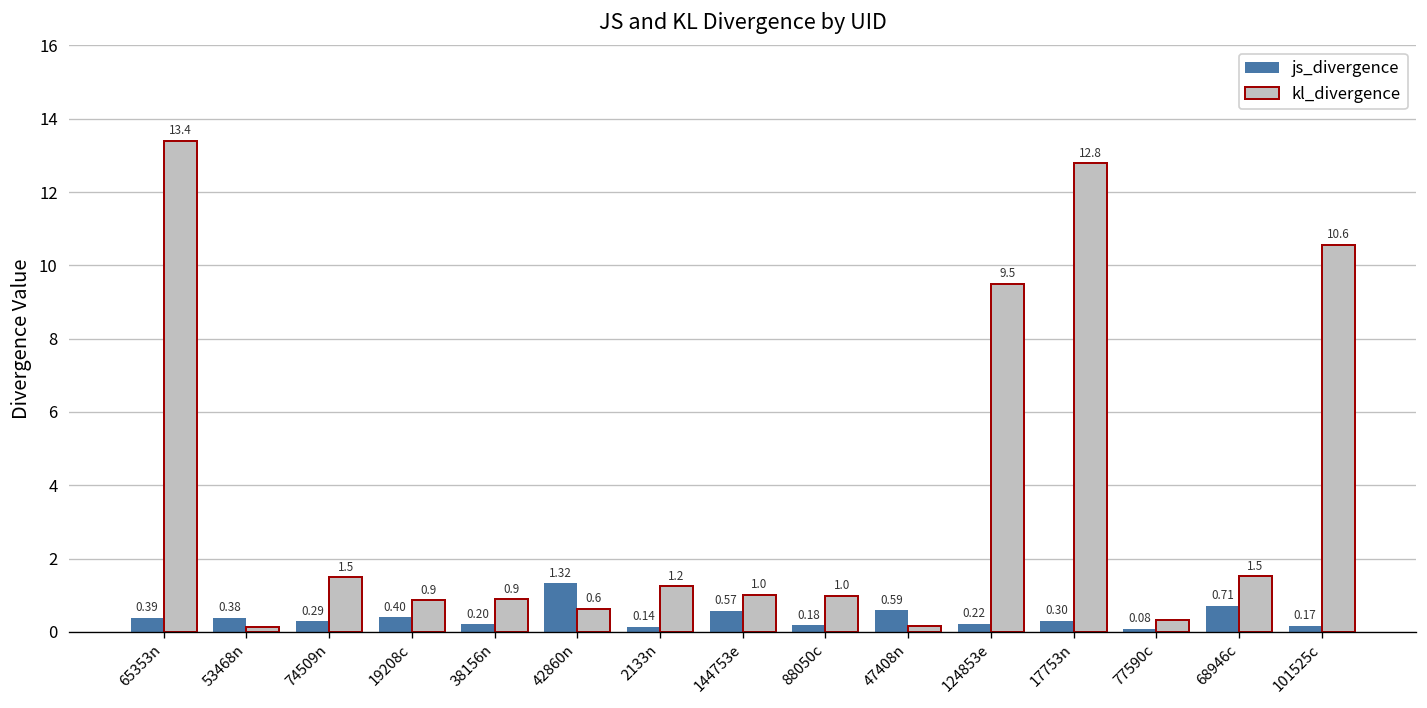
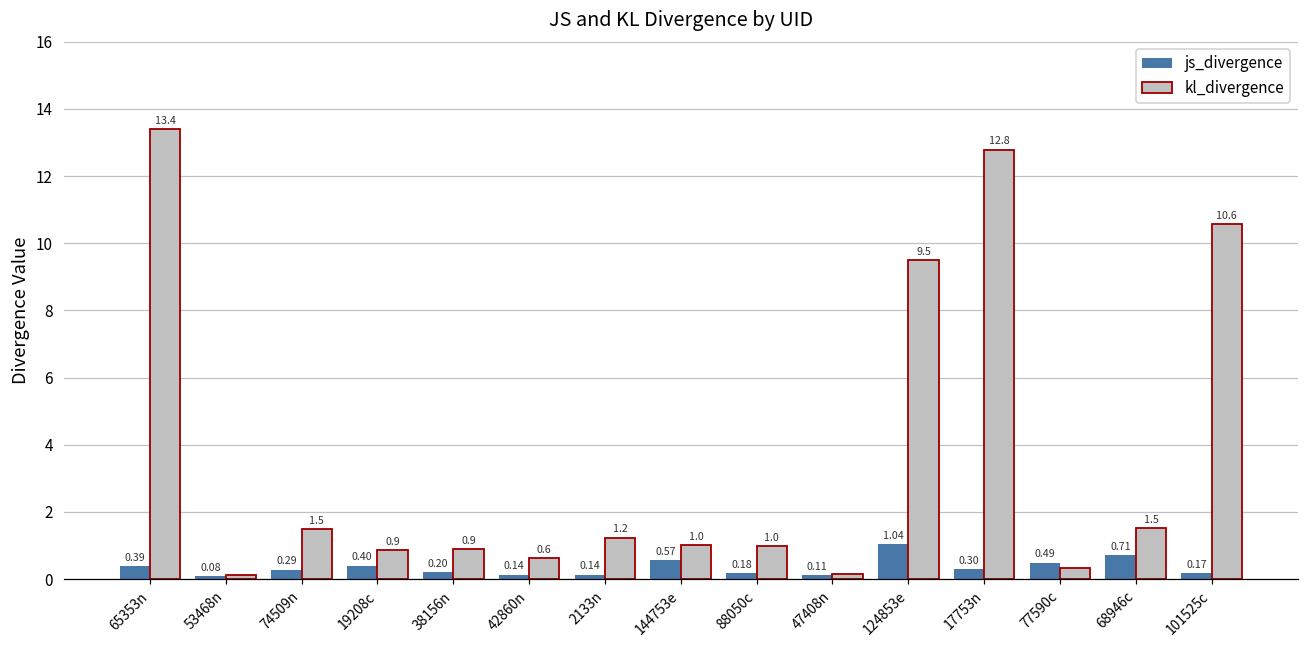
  {
    "js_divergence": {
      "65353n": 0.39,
-     "53468n": 0.38,
+     "53468n": 0.08,
      "74509n": 0.29,
      "19208c": 0.40,
      "38156n": 0.20,
-     "42860n": 1.32,
+     "42860n": 0.14,
      "2133n": 0.14,
      "144753e": 0.57,
      "88050c": 0.18,
-     "47408n": 0.59,
-     "124853e": 0.22,
+     "47408n": 0.11,
+     "124853e": 1.04,
      "17753n": 0.30,
-     "77590c": 0.08,
+     "77590c": 0.49,
      "68946c": 0.71,
      "101525c": 0.17
    },
    "kl_divergence": {
      "65353n": 13.4,
      "74509n": 1.5,
      "19208c": 0.9,
      "38156n": 0.9,
      "42860n": 0.6,
      "2133n": 1.2,
      "144753e": 1.0,
      "88050c": 1.0,
      "124853e": 9.5,
      "17753n": 12.8,
      "68946c": 1.5,
      "101525c": 10.6
    }
  }
